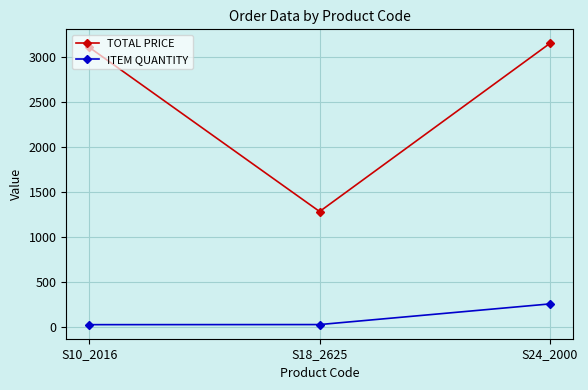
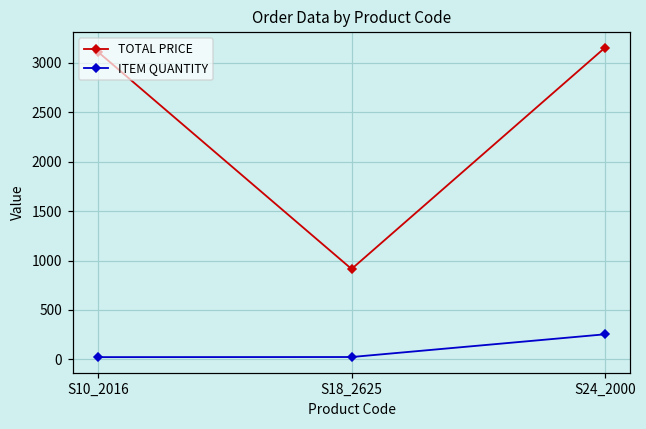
  {
    "TOTAL PRICE": {
-     "S18_2625": 1300,
+     "S18_2625": 900,
      "S24_2000": 3200
    },
    "ITEM QUANTITY": {
      "S10_2016": 0,
      "S18_2625": 0,
      "S24_2000": 300
    }
  }
